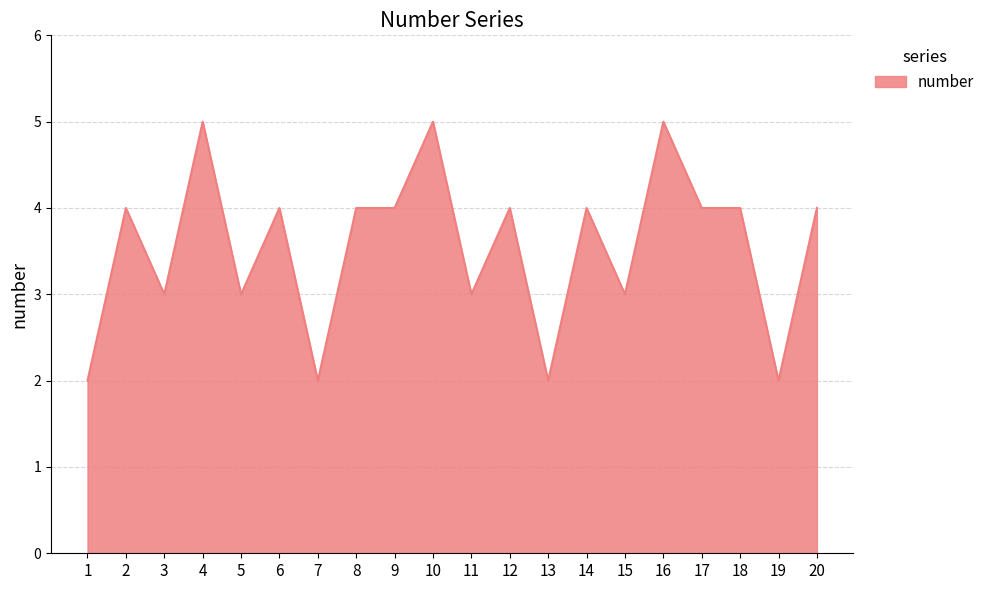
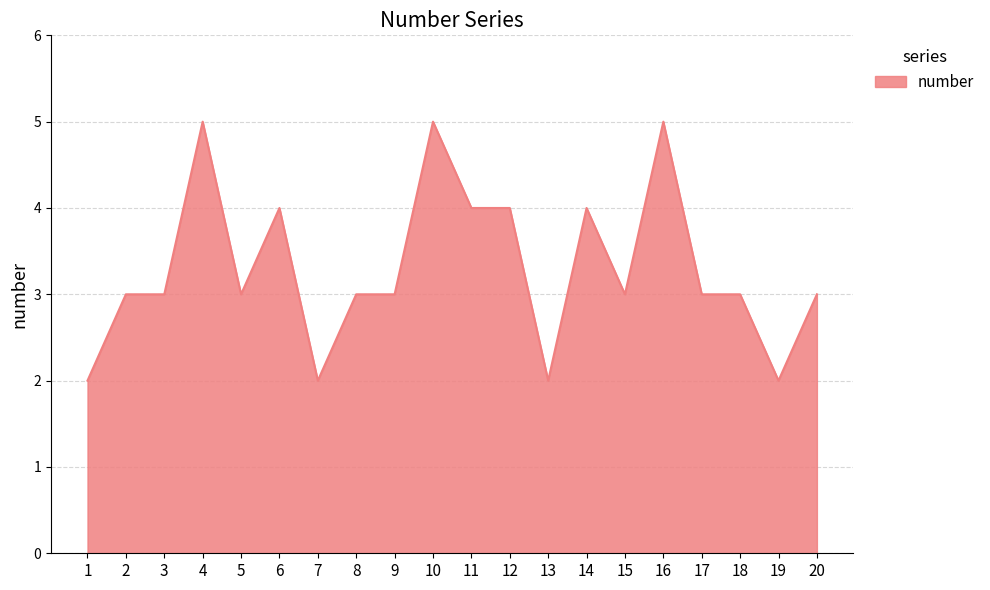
  {
    "1": 2,
-   "2": 4,
+   "2": 3,
    "3": 3,
    "4": 5,
    "5": 3,
    "6": 4,
    "7": 2,
-   "8": 4,
-   "9": 4,
+   "8": 3,
+   "9": 3,
    "10": 5,
-   "11": 3,
+   "11": 4,
    "12": 4,
    "13": 2,
    "14": 4,
    "15": 3,
    "16": 5,
-   "17": 4,
-   "18": 4,
+   "17": 3,
+   "18": 3,
    "19": 2,
-   "20": 4
+   "20": 3
  }
